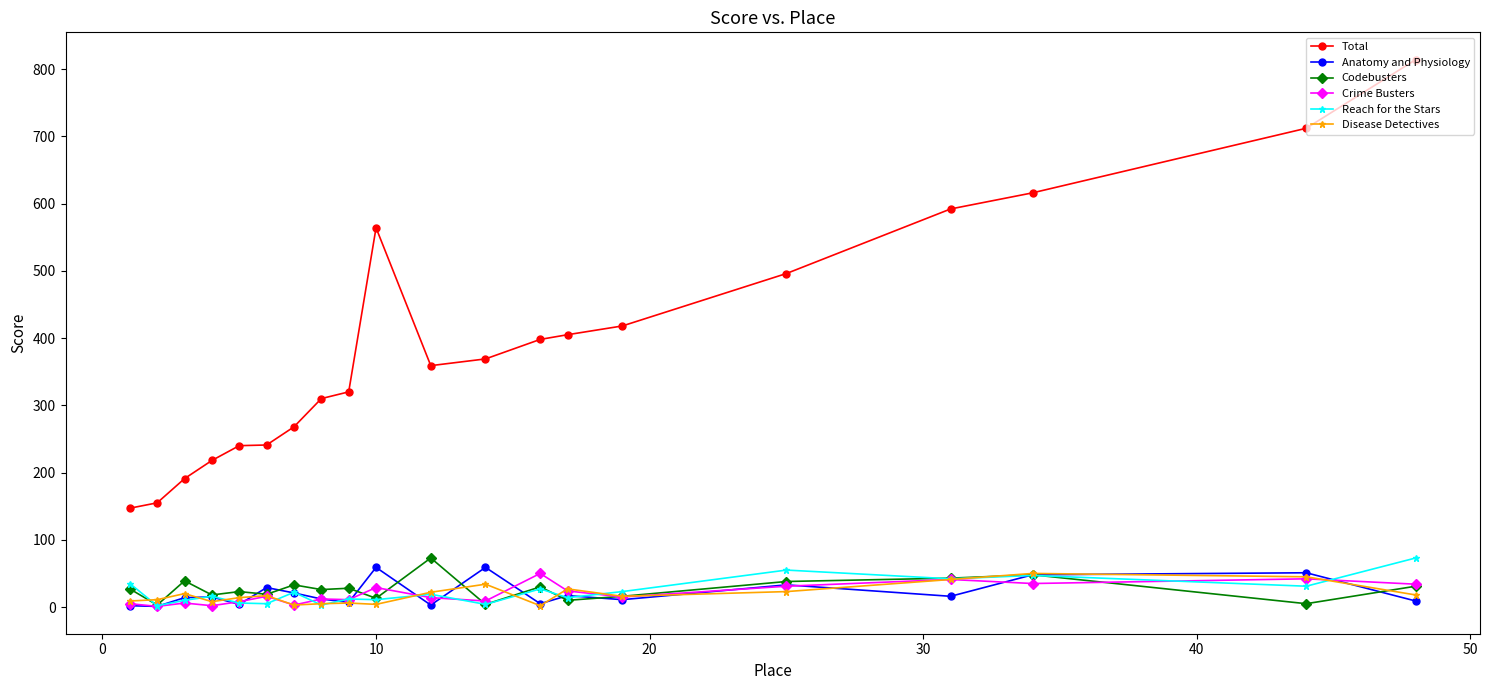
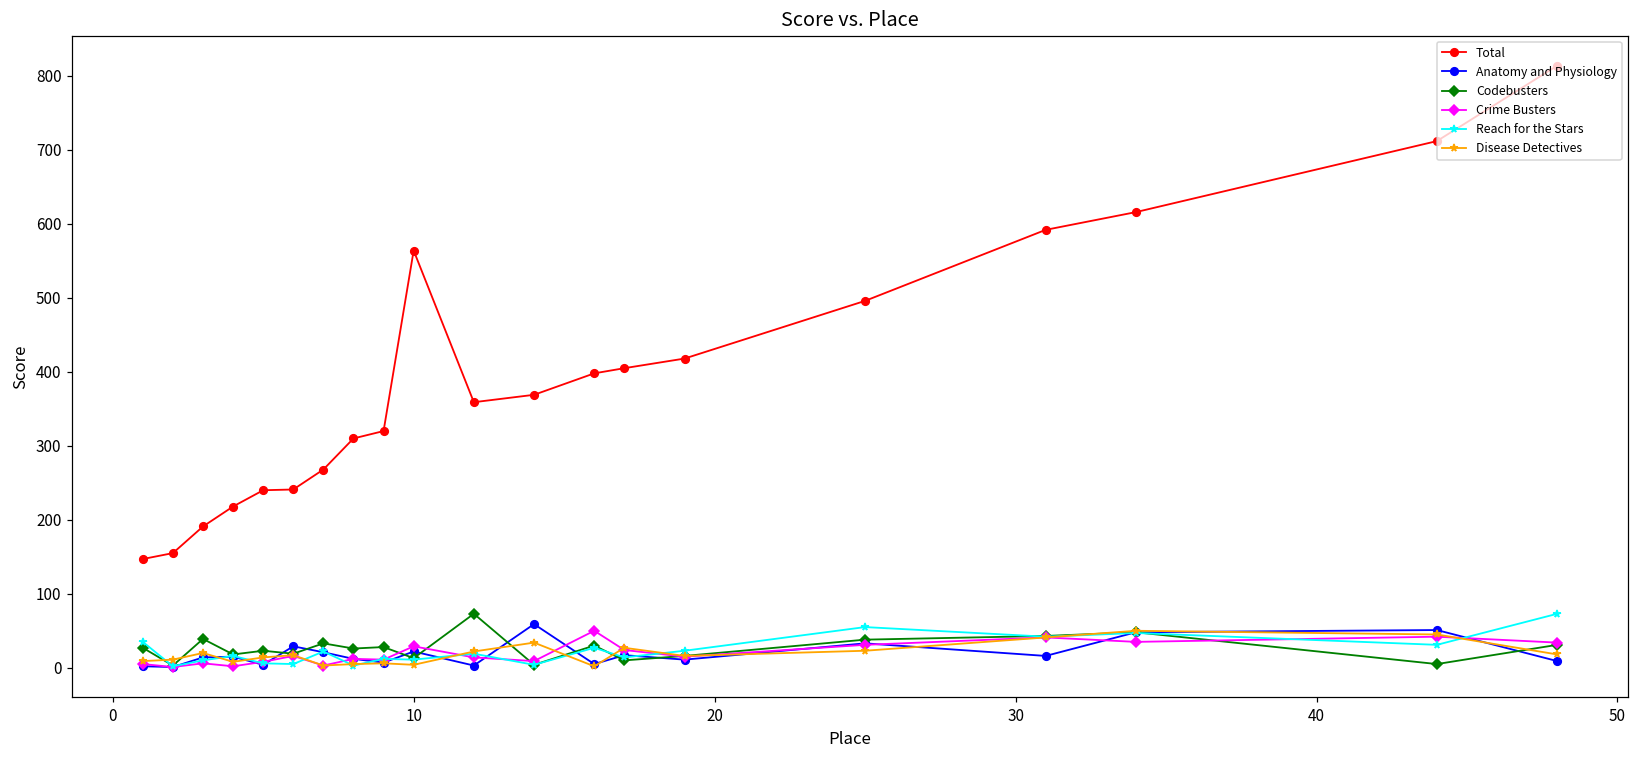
  {
    "Total": {
      "10": 560
    },
    "Anatomy and Physiology": {
-     "10": 60
+     "10": 20
    },
    "Crime Busters": {
      "10": 30
    },
    "Disease Detectives": {
      "10": 0
    }
  }
